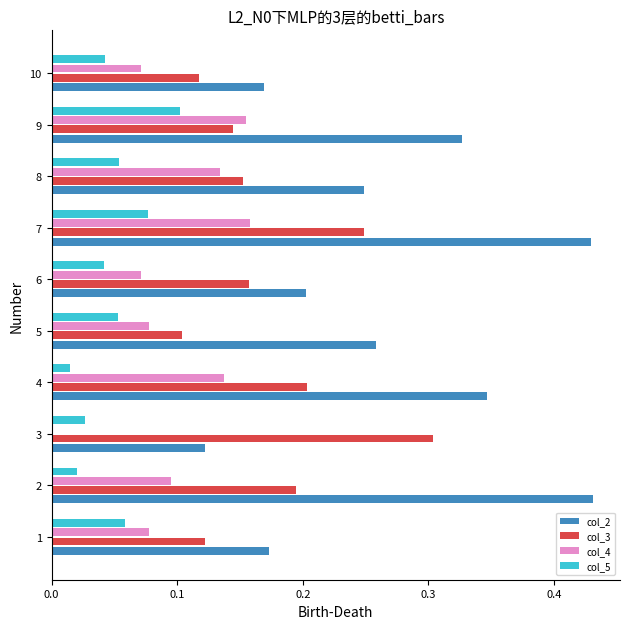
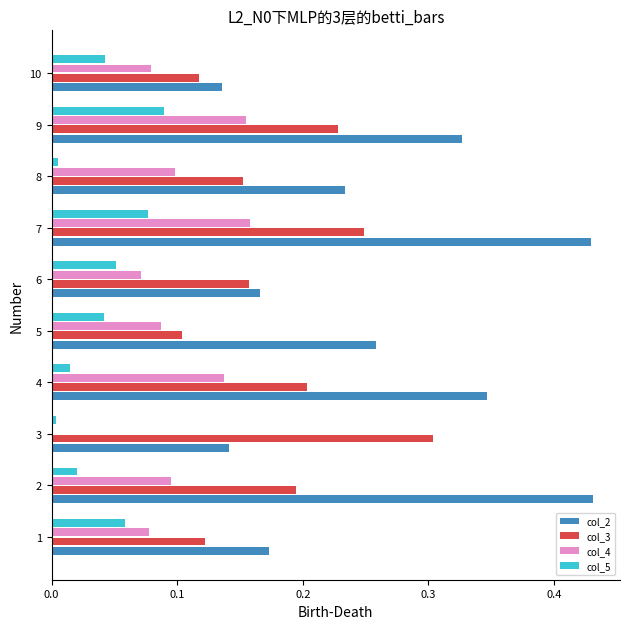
  {
    "col_2": {
-     "10": 0.169,
+     "10": 0.136,
      "9": 0.326,
-     "8": 0.249,
+     "8": 0.234,
      "7": 0.429,
-     "6": 0.202,
+     "6": 0.166,
      "5": 0.259,
      "4": 0.347,
-     "3": 0.123,
+     "3": 0.141,
      "2": 0.431,
      "1": 0.173
    },
    "col_3": {
      "10": 0.118,
-     "9": 0.144,
+     "9": 0.228,
      "8": 0.153,
      "7": 0.249,
      "6": 0.157,
      "5": 0.104,
      "4": 0.204,
      "3": 0.304,
      "2": 0.195,
      "1": 0.122
    },
    "col_4": {
-     "10": 0.071,
+     "10": 0.079,
      "9": 0.155,
-     "8": 0.134,
+     "8": 0.099,
      "7": 0.158,
      "6": 0.071,
-     "5": 0.078,
+     "5": 0.087,
      "4": 0.137,
      "3": 0.000,
      "2": 0.095,
      "1": 0.078
    },
    "col_5": {
      "10": 0.042,
-     "9": 0.102,
-     "8": 0.053,
+     "9": 0.090,
+     "8": 0.005,
      "7": 0.077,
-     "6": 0.042,
-     "5": 0.053,
+     "6": 0.052,
+     "5": 0.042,
      "4": 0.014,
-     "3": 0.027,
+     "3": 0.003,
      "2": 0.021,
      "1": 0.059
    }
  }
